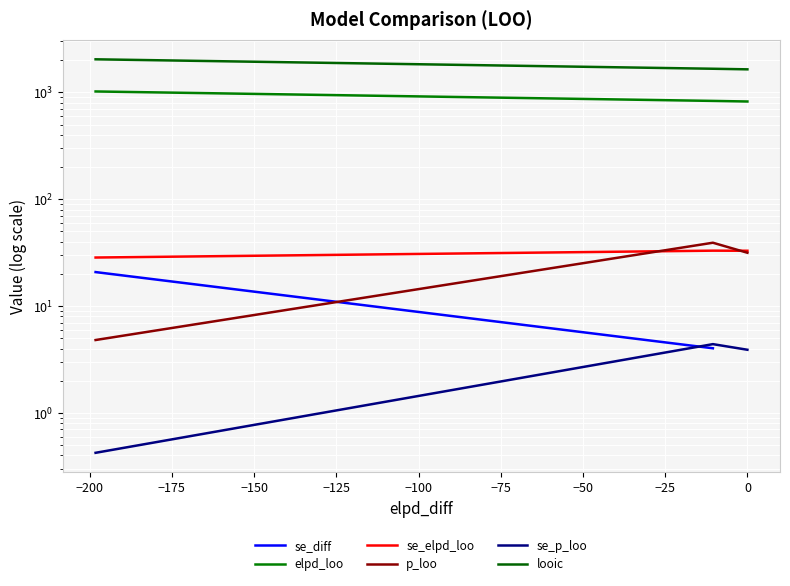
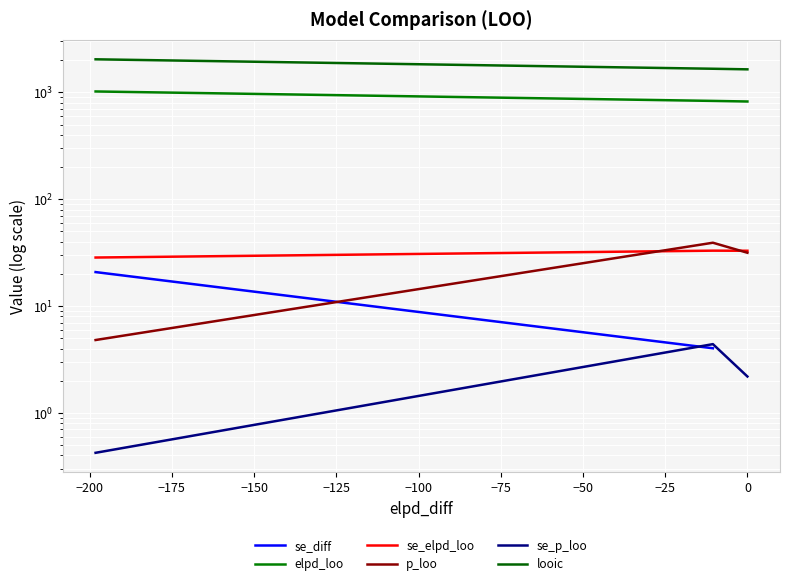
  {
    "se_diff": {
      "−200": 21
    },
    "se_p_loo": {
-     "0": 3.9
+     "0": 2.2
    }
  }
